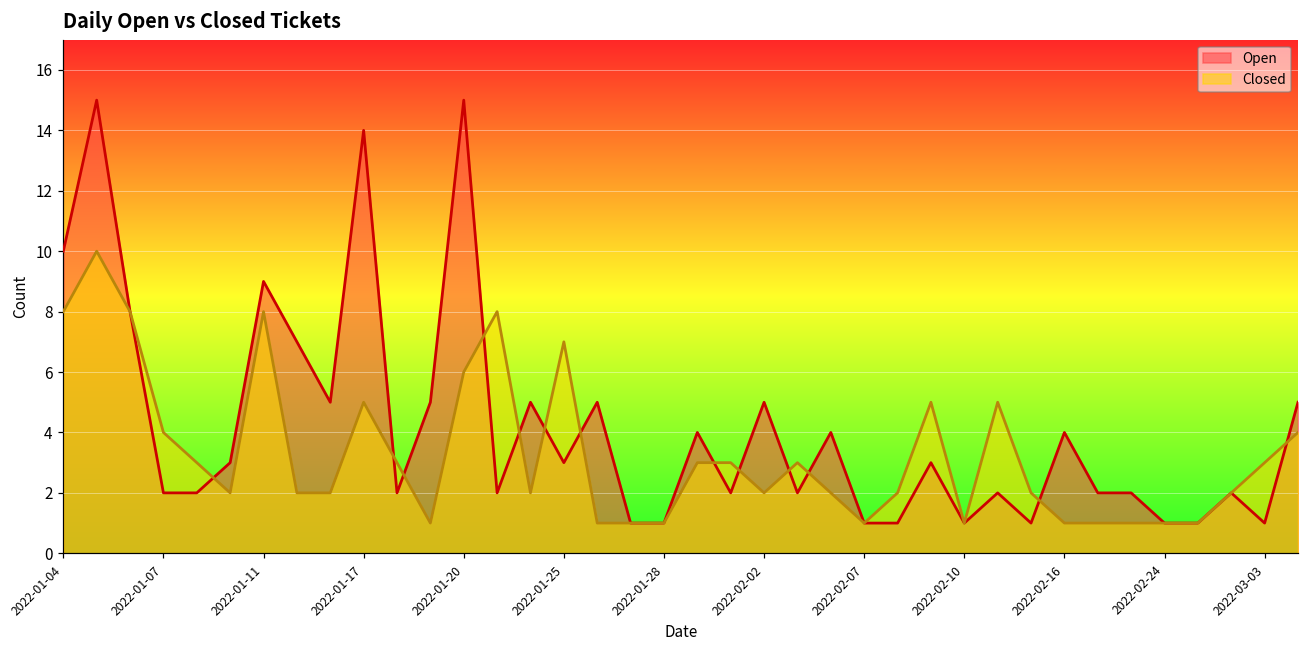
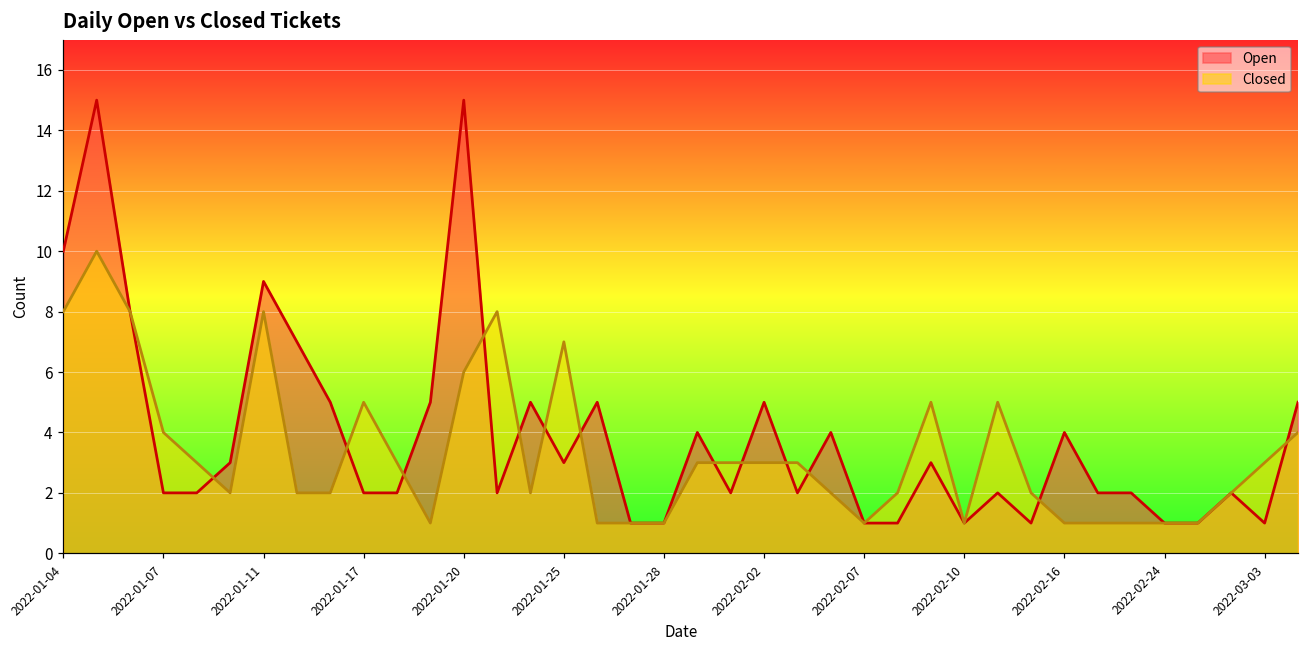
  {
    "Open": {
      "2022-01-04": 10,
      "2022-01-07": 2,
      "2022-01-11": 9,
-     "2022-01-17": 14,
+     "2022-01-17": 2,
      "2022-01-20": 15,
      "2022-01-25": 3,
      "2022-02-02": 5,
      "2022-02-16": 4,
      "2022-03-03": 1
    },
    "Closed": {
      "2022-01-04": 8,
      "2022-01-07": 4,
      "2022-01-11": 8,
      "2022-01-17": 5,
      "2022-01-20": 6,
      "2022-01-25": 7,
-     "2022-02-02": 2,
+     "2022-02-02": 3,
      "2022-02-16": 1,
      "2022-03-03": 3
    }
  }
